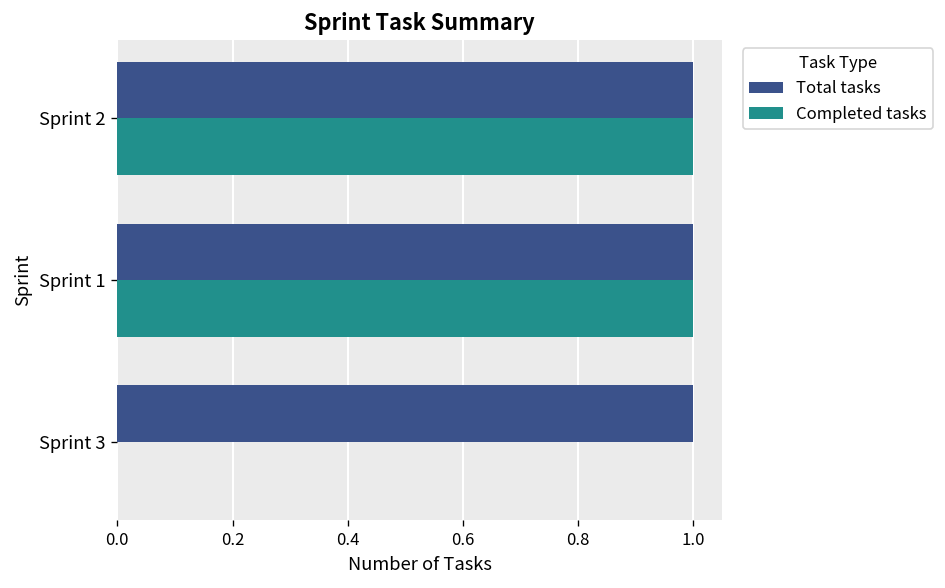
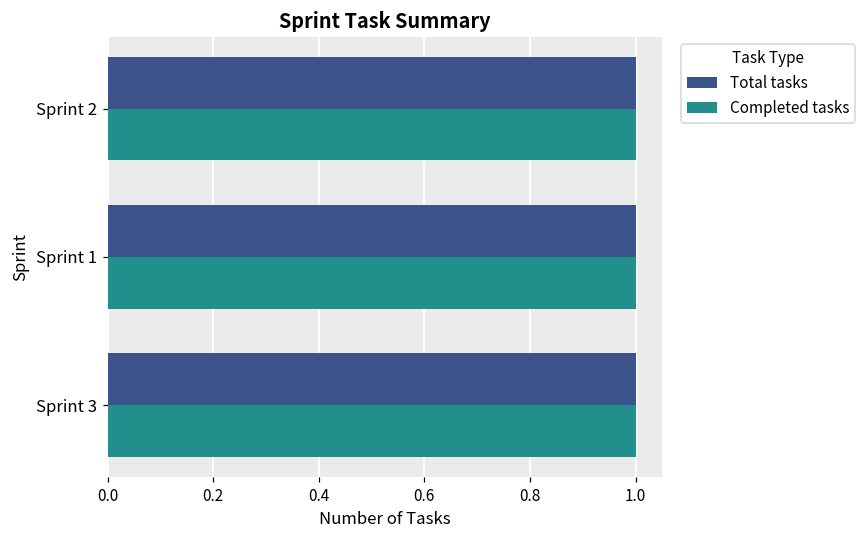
  {
    "Total tasks": {
      "Sprint 2": 1,
      "Sprint 1": 1,
      "Sprint 3": 1
    },
    "Completed tasks": {
      "Sprint 2": 1,
      "Sprint 1": 1,
-     "Sprint 3": 0
+     "Sprint 3": 1
    }
  }
